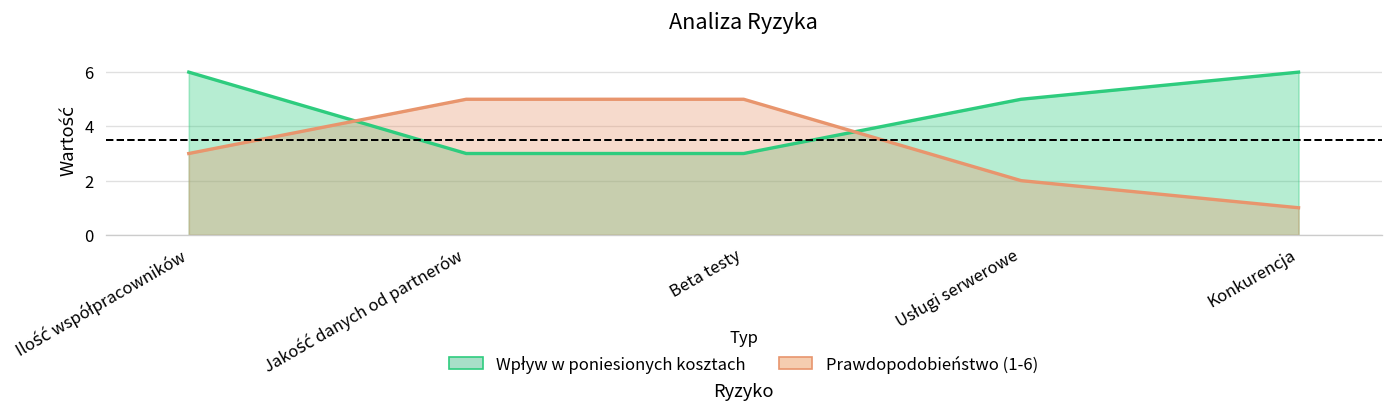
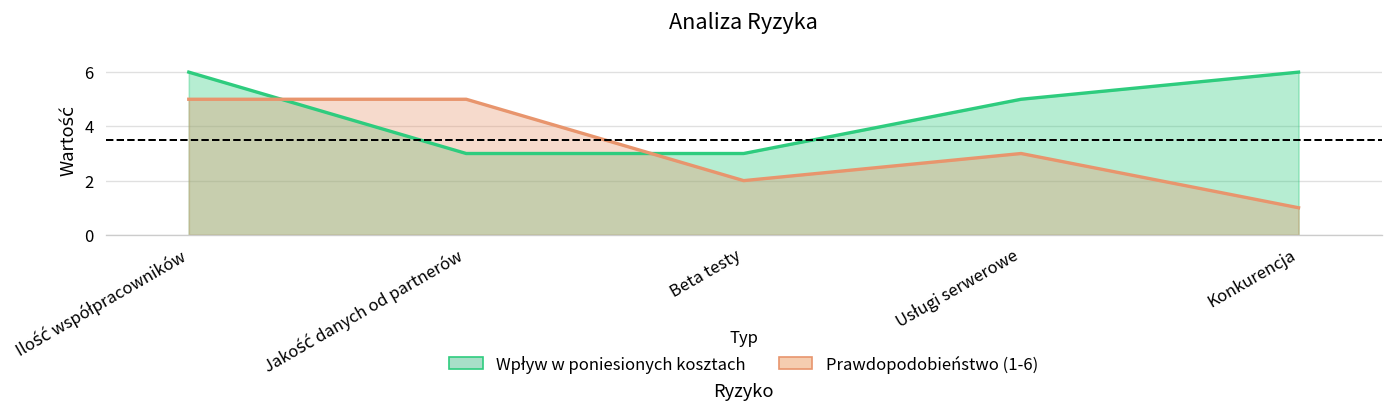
  {
    "Wpływ w poniesionych kosztach": {
      "Ilość współpracowników": 6,
      "Jakość danych od partnerów": 3,
      "Beta testy": 3,
      "Usługi serwerowe": 5,
      "Konkurencja": 6
    },
    "Prawdopodobieństwo (1-6)": {
-     "Ilość współpracowników": 3,
+     "Ilość współpracowników": 5,
      "Jakość danych od partnerów": 5,
-     "Beta testy": 5,
-     "Usługi serwerowe": 2,
+     "Beta testy": 2,
+     "Usługi serwerowe": 3,
      "Konkurencja": 1
    }
  }
